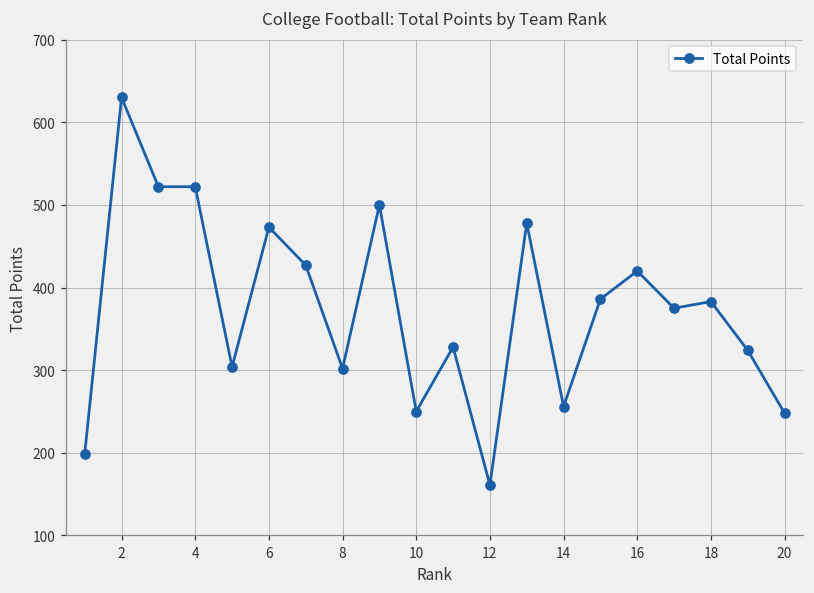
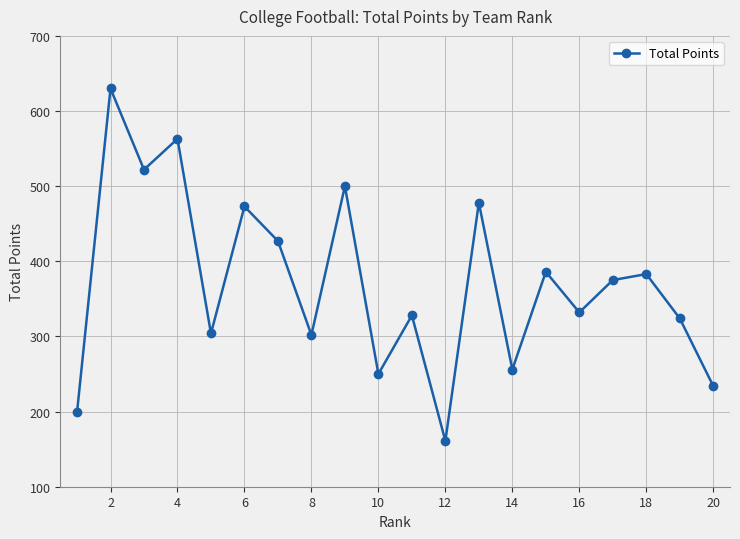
  {
    "2": 630,
-   "4": 520,
+   "4": 560,
    "6": 470,
    "8": 300,
    "10": 250,
    "12": 160,
    "14": 260,
-   "16": 420,
+   "16": 330,
    "18": 380,
-   "20": 250
+   "20": 230
  }
